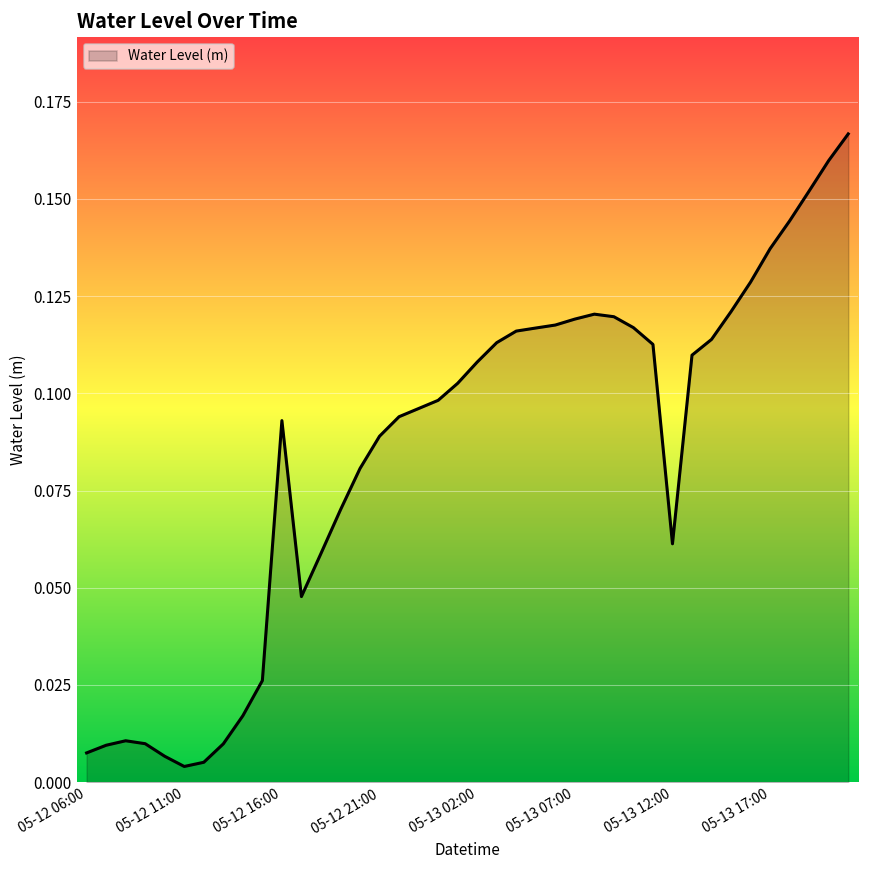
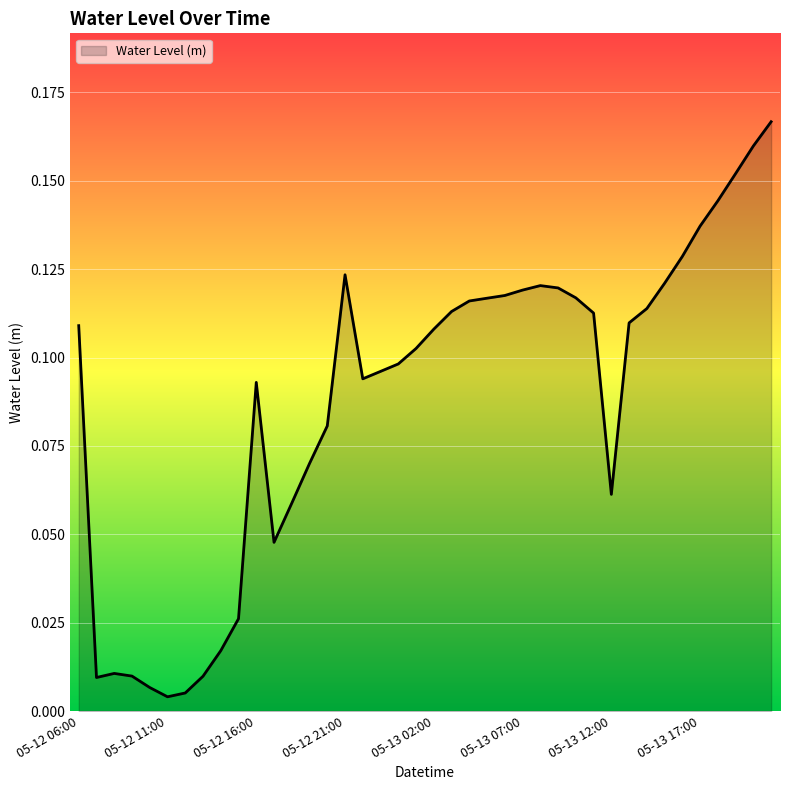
  {
-   "05-12 06:00": 0.008,
+   "05-12 06:00": 0.109,
    "05-12 11:00": 0.004,
    "05-12 16:00": 0.093,
-   "05-12 21:00": 0.089,
+   "05-12 21:00": 0.123,
    "05-13 02:00": 0.108,
    "05-13 07:00": 0.119,
    "05-13 12:00": 0.061,
    "05-13 17:00": 0.137
  }
